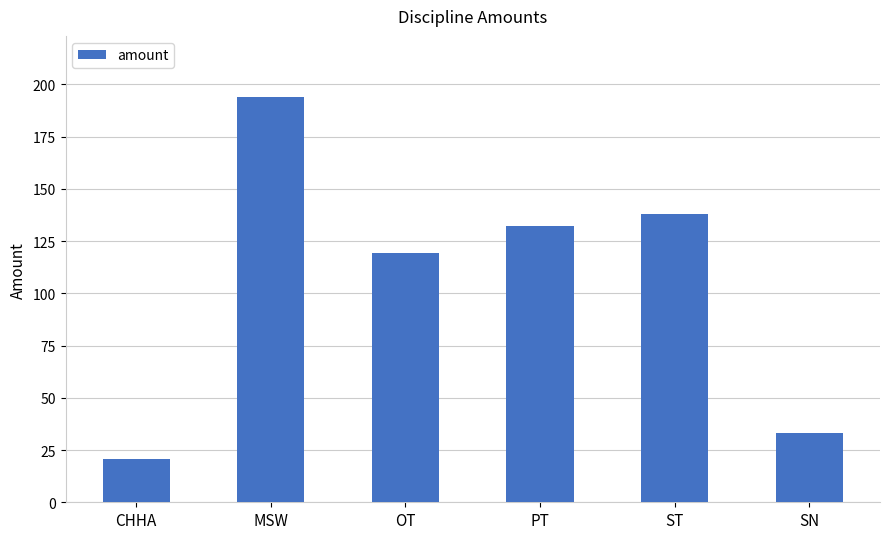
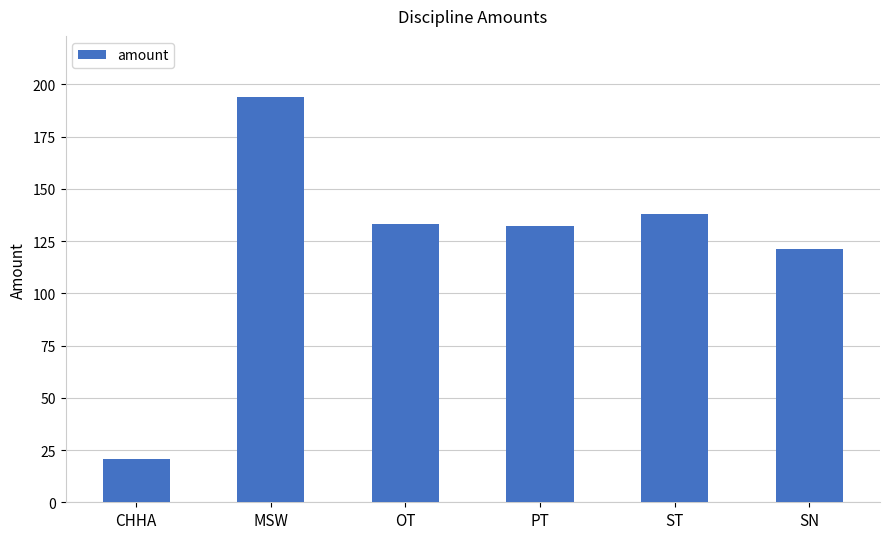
  {
    "CHHA": 21,
    "MSW": 194,
-   "OT": 119,
+   "OT": 133,
    "PT": 132,
    "ST": 138,
-   "SN": 33
+   "SN": 121
  }
